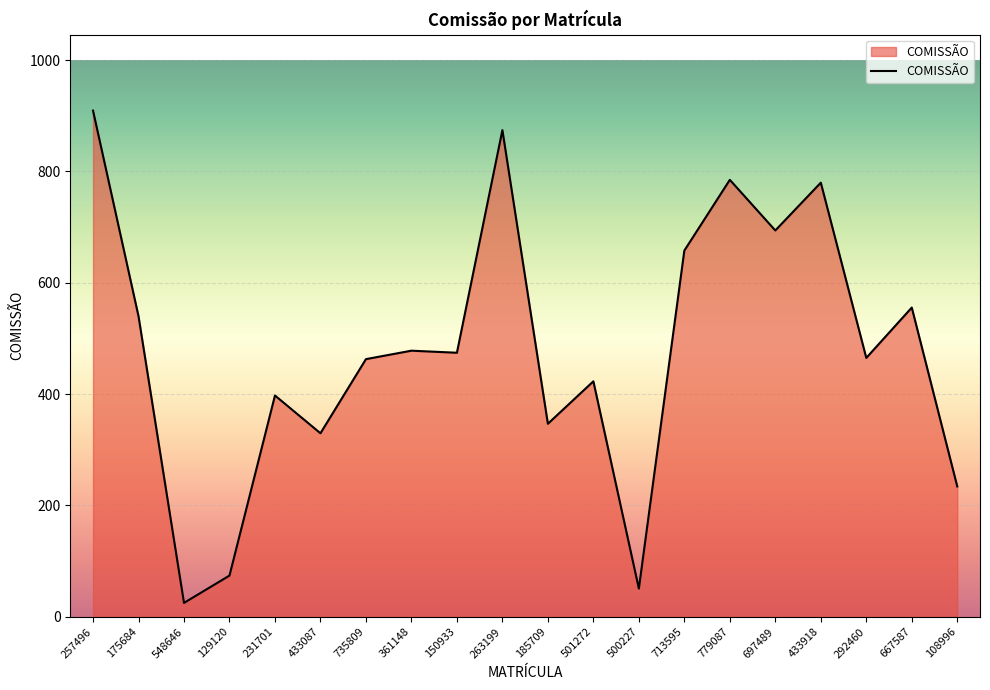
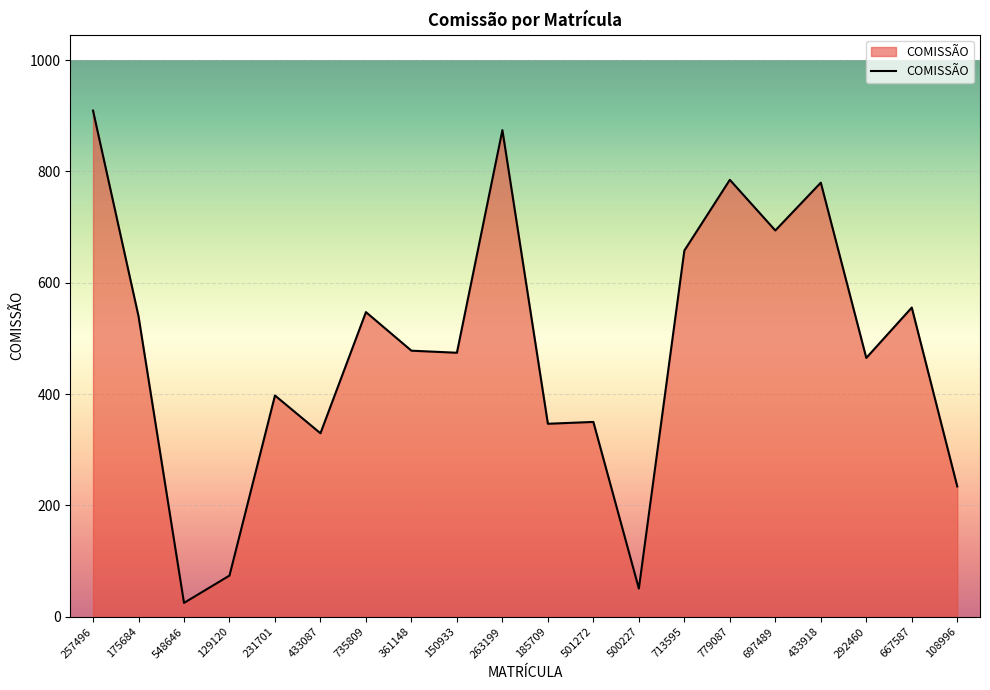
  {
    "257496": 910,
    "175684": 540,
    "548646": 30,
    "129120": 70,
    "231701": 400,
    "433087": 330,
-   "735809": 460,
+   "735809": 550,
    "361148": 480,
    "150933": 470,
    "263199": 870,
    "185709": 350,
-   "501272": 420,
+   "501272": 350,
    "500227": 50,
    "713595": 660,
    "779087": 780,
    "697489": 690,
    "433918": 780,
    "292460": 470,
    "667587": 560,
    "108996": 230
  }
